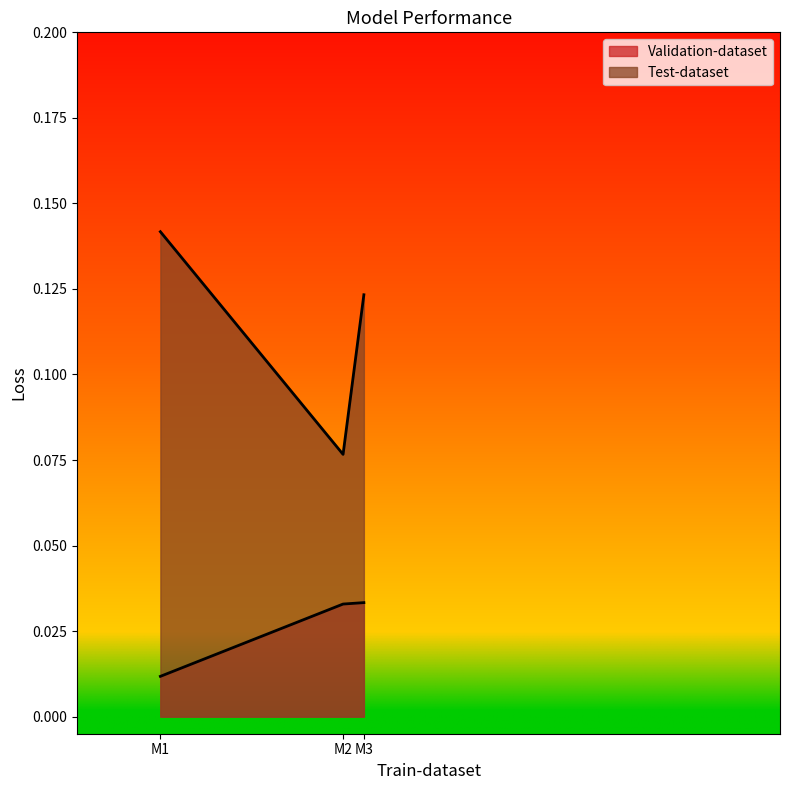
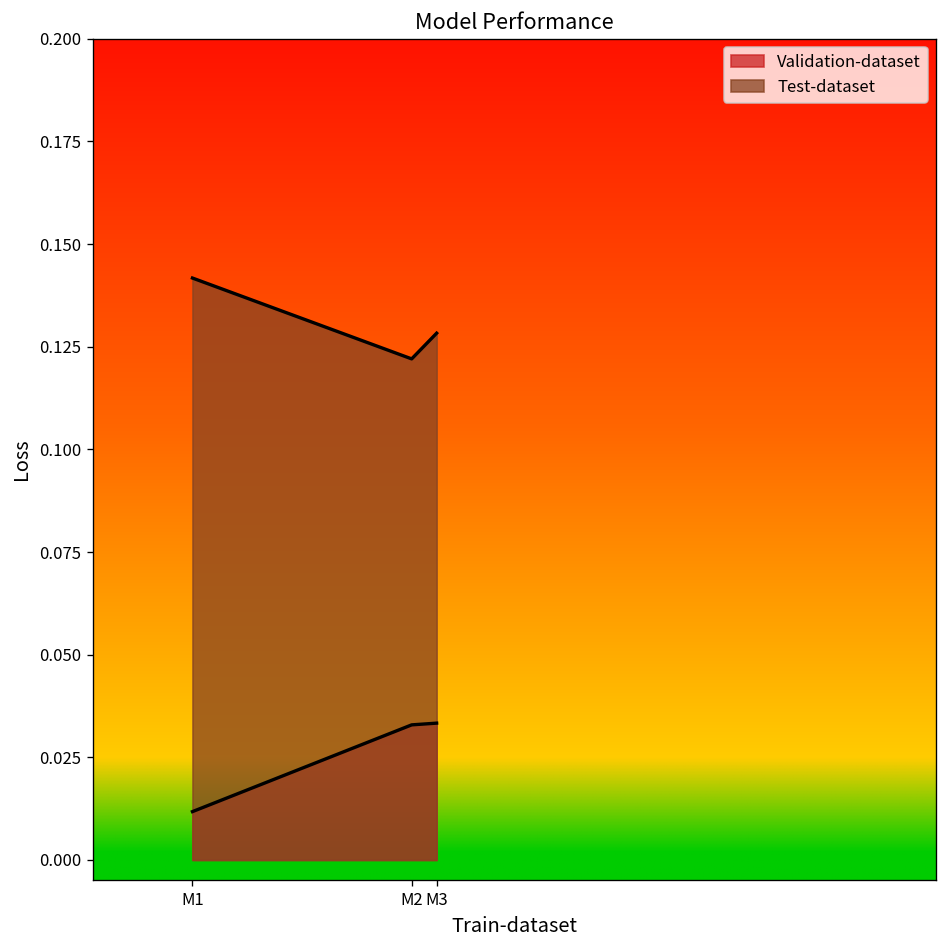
  {
    "Validation-dataset": {
      "M1": 0.012,
      "M2": 0.033,
      "M3": 0.033
    },
    "Test-dataset": {
      "M1": 0.142,
-     "M2": 0.077,
-     "M3": 0.123
+     "M2": 0.122,
+     "M3": 0.128
    }
  }
